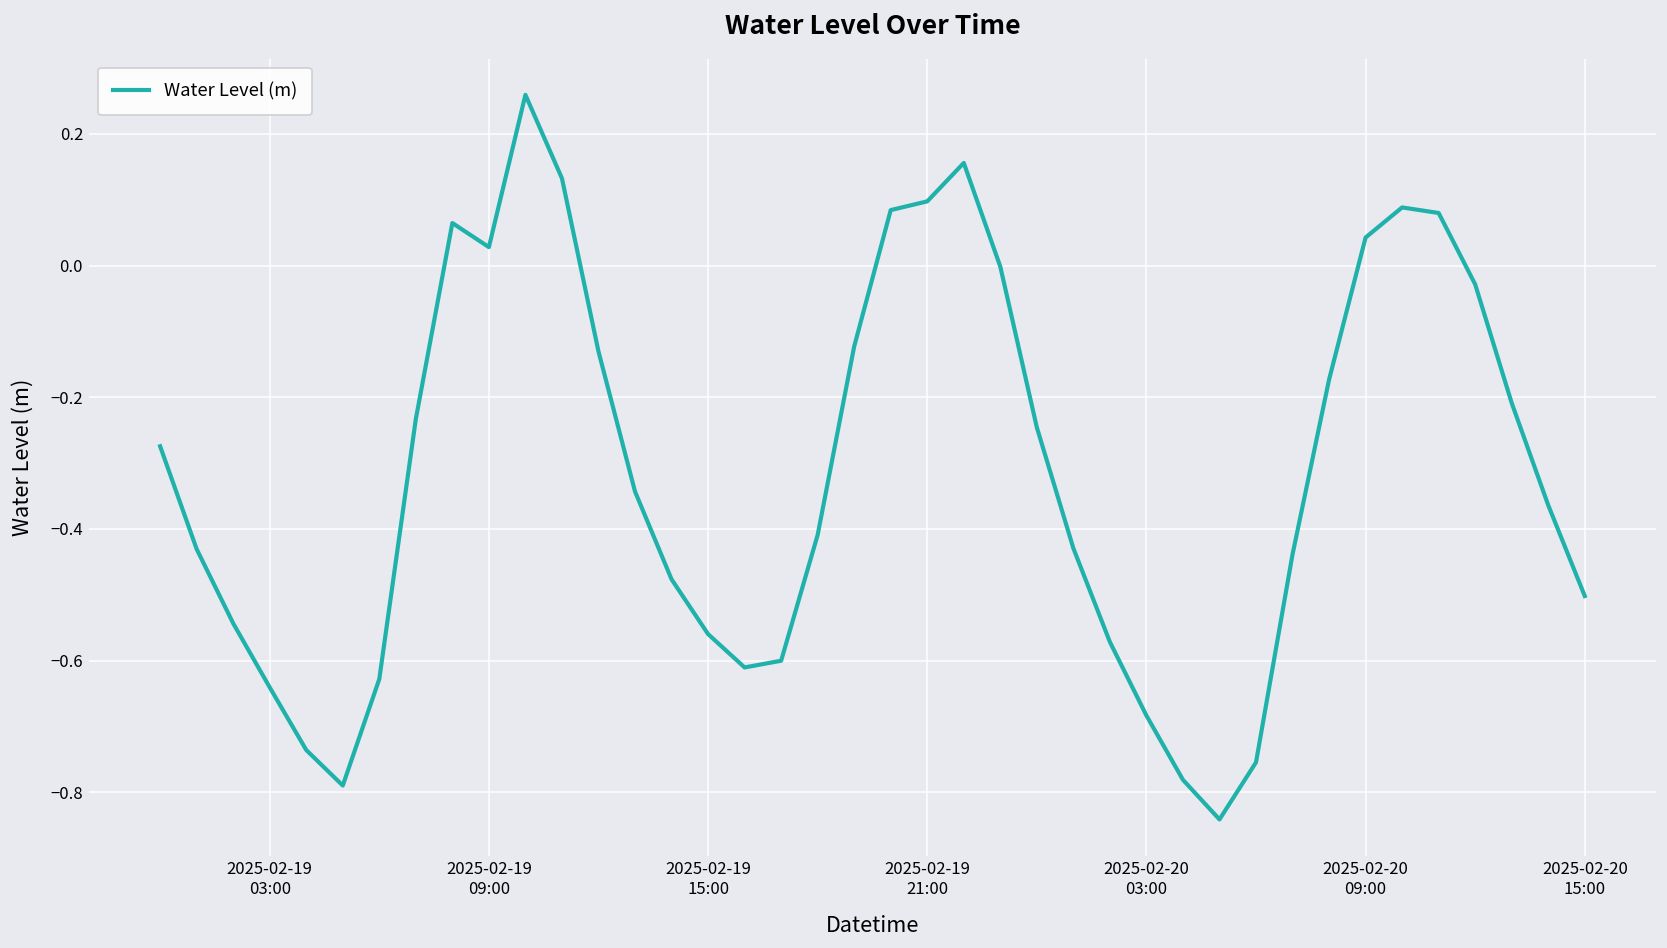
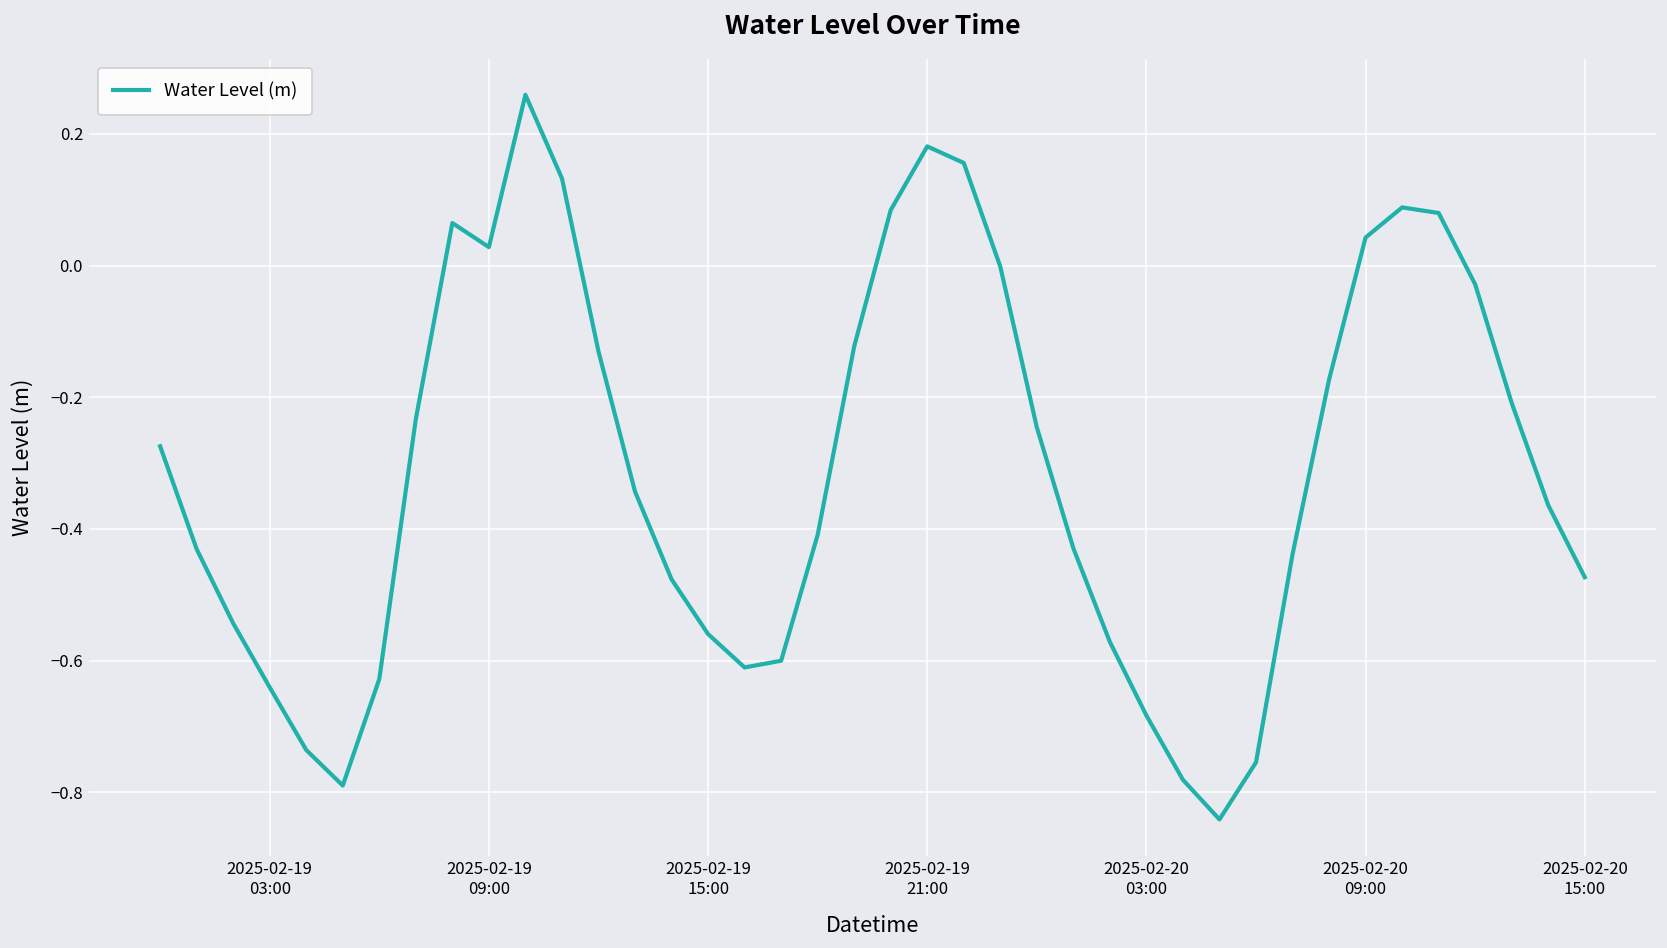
  {
    "2025-02-19 03:00": -0.64,
    "2025-02-19 09:00": 0.03,
    "2025-02-19 15:00": -0.56,
-   "2025-02-19 21:00": 0.10,
+   "2025-02-19 21:00": 0.18,
    "2025-02-20 03:00": -0.68,
    "2025-02-20 09:00": 0.04,
-   "2025-02-20 15:00": -0.50
+   "2025-02-20 15:00": -0.47
  }
